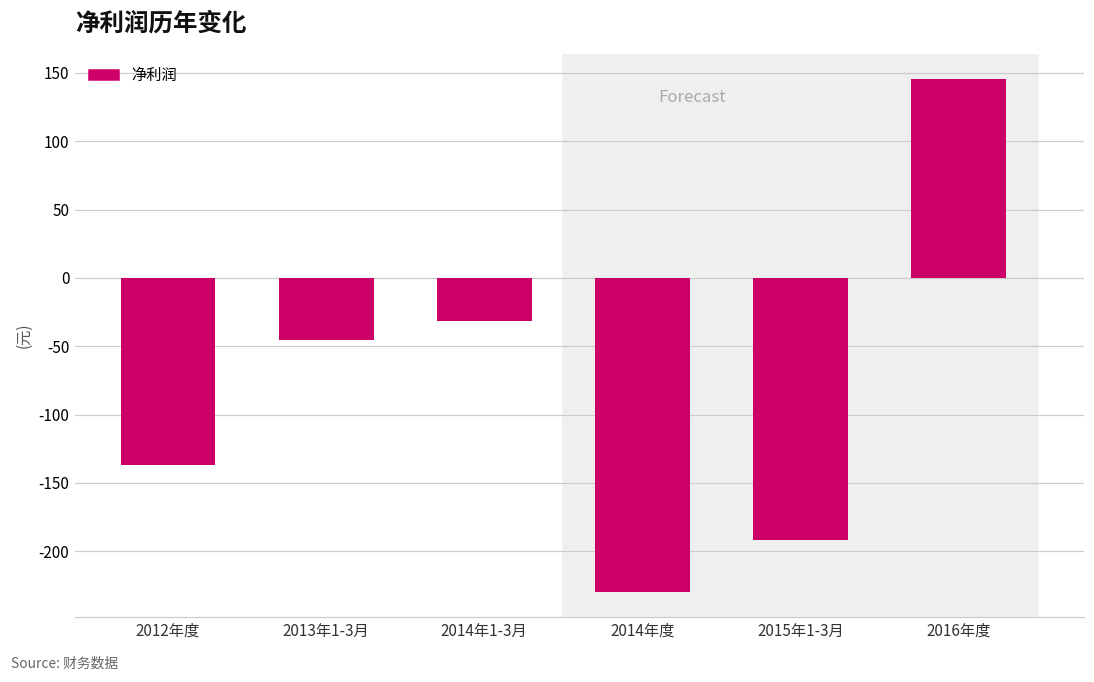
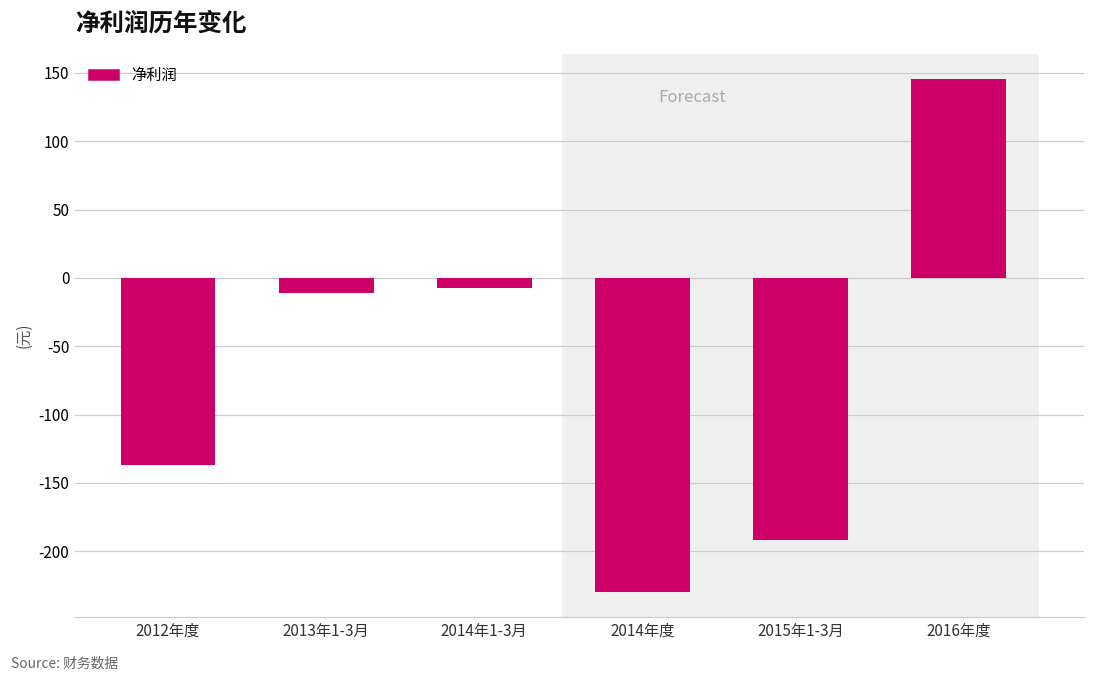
  {
    "2012年度": -137,
-   "2013年1-3月": -45,
-   "2014年1-3月": -31,
+   "2013年1-3月": -11,
+   "2014年1-3月": -7,
    "2014年度": -230,
    "2015年1-3月": -192,
    "2016年度": 145
  }
